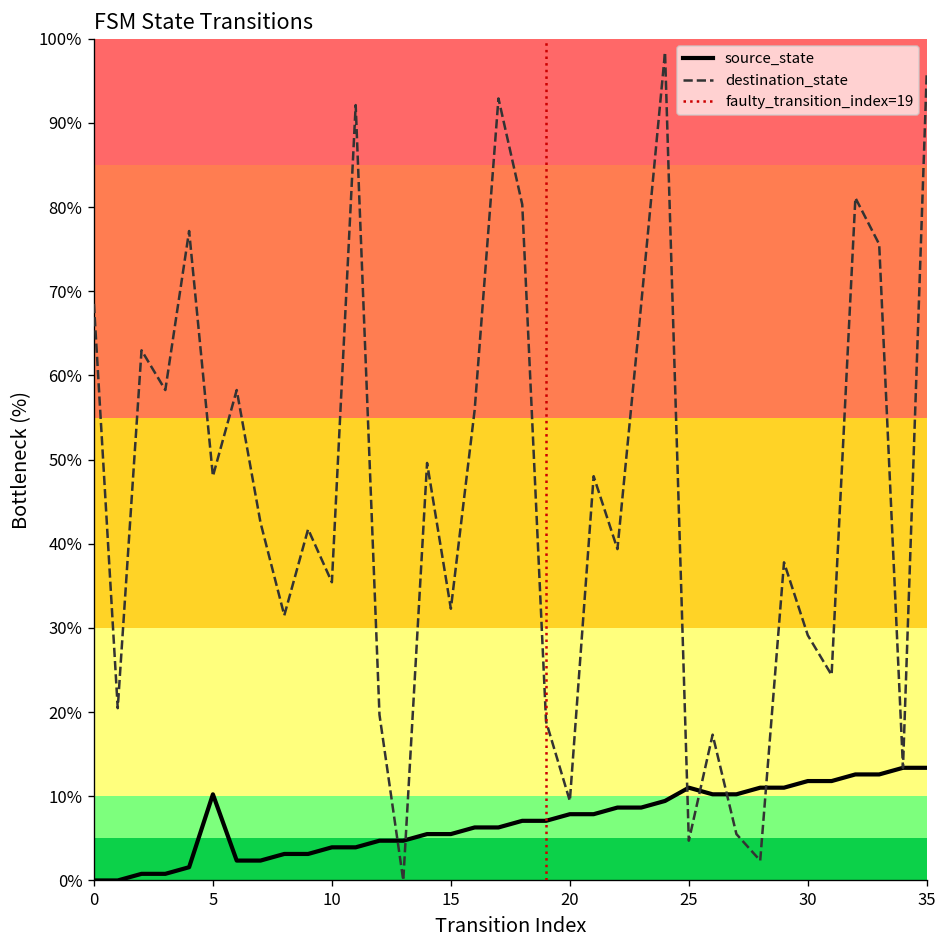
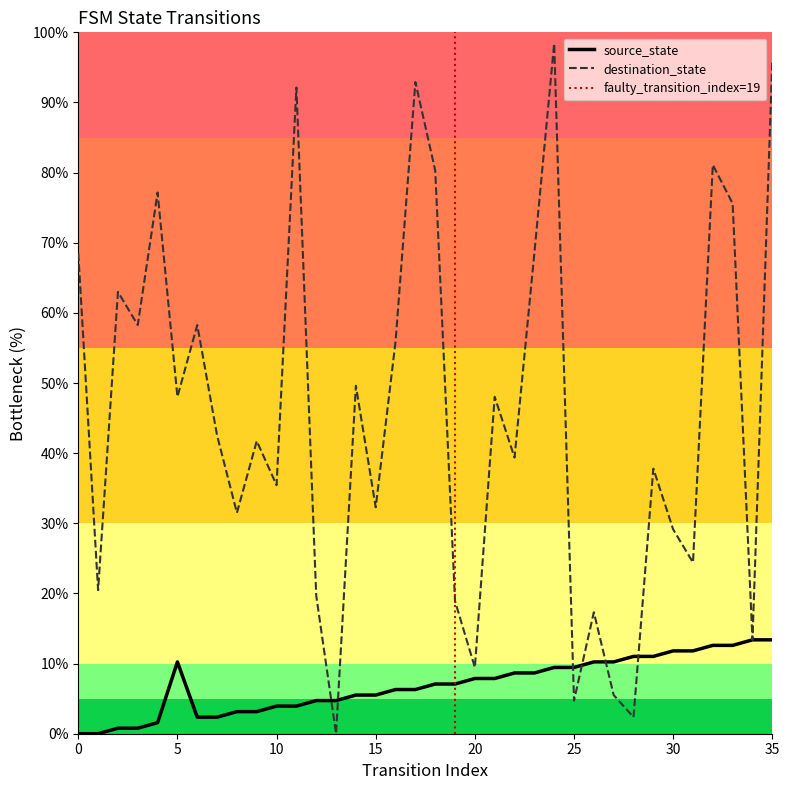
  {
    "source_state": {
      "0": "0%",
      "5": "10%",
      "10": "4%",
      "15": "6%",
      "20": "8%",
-     "25": "11%",
+     "25": "9%",
      "30": "12%",
      "35": "13%"
    },
    "destination_state": {
      "0": "69%",
      "5": "48%",
      "10": "35%",
      "15": "32%",
      "20": "9%",
      "25": "5%",
      "30": "29%",
      "35": "96%"
    }
  }
